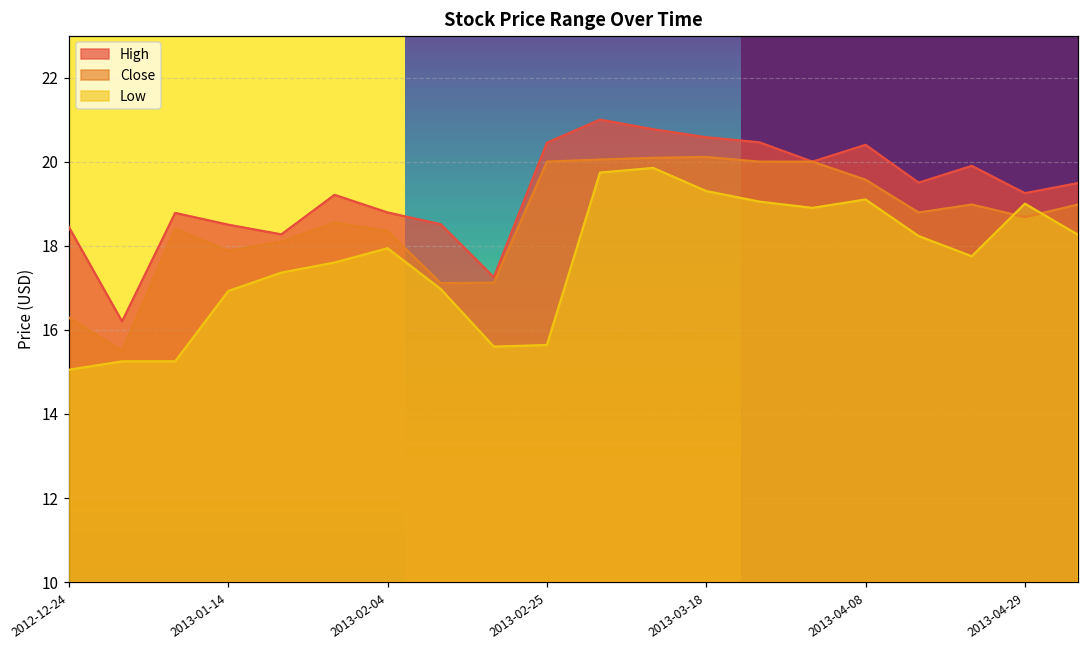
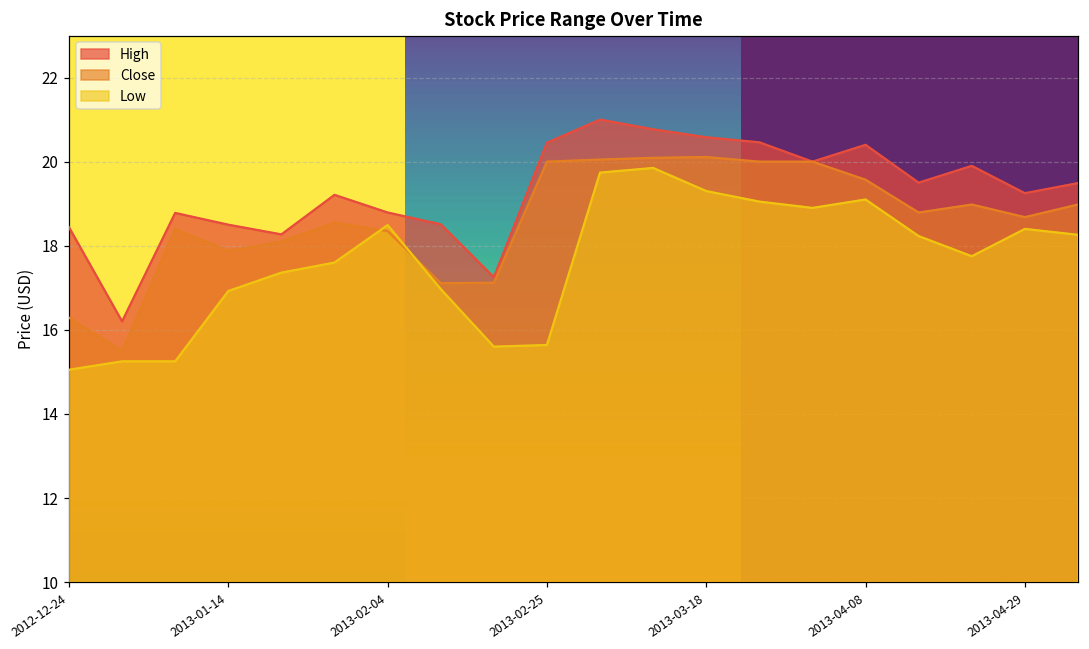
  {
    "Low": {
      "2012-12-24": 15.1,
      "2013-01-14": 16.9,
-     "2013-02-04": 17.9,
+     "2013-02-04": 18.5,
      "2013-02-25": 15.6,
      "2013-03-18": 19.3,
      "2013-04-08": 19.1,
-     "2013-04-29": 19.0
+     "2013-04-29": 18.4
    }
  }
